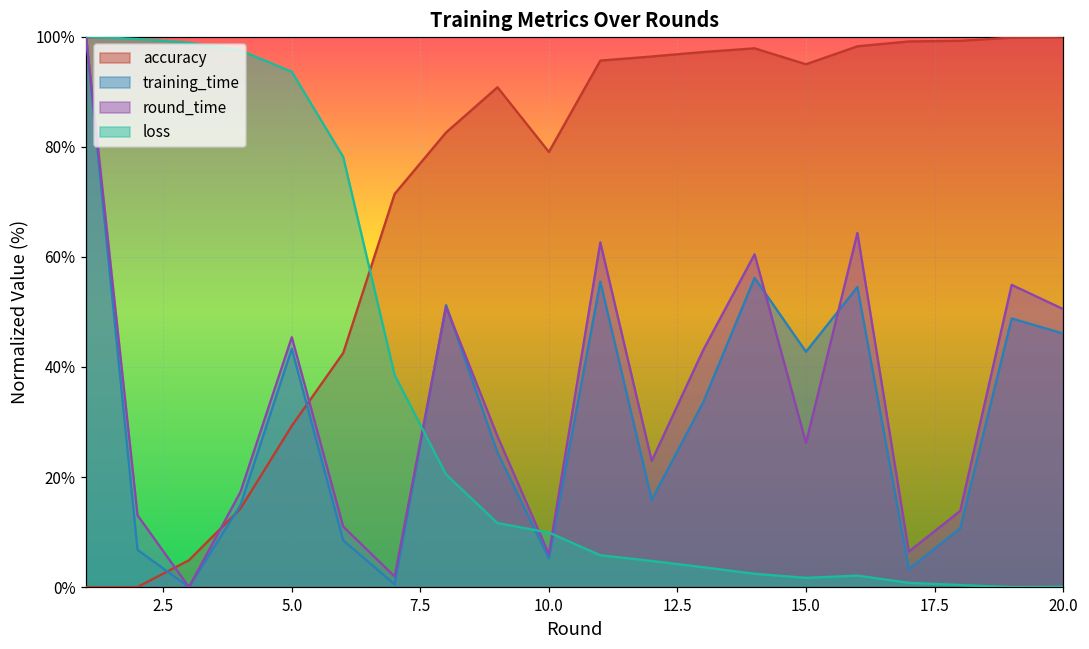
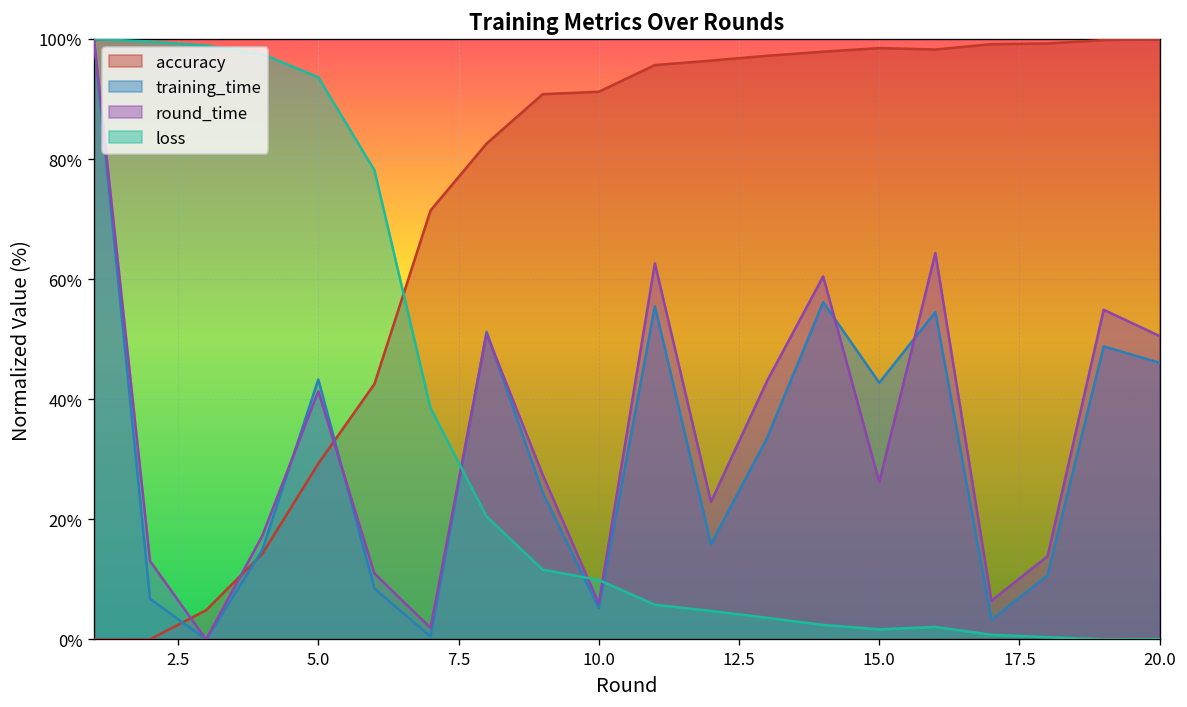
  {
    "accuracy": {
      "5.0": "29%",
-     "10.0": "79%",
-     "15.0": "95%",
+     "10.0": "91%",
+     "15.0": "98%",
      "20.0": "100%"
    },
    "round_time": {
-     "5.0": "45%",
+     "5.0": "41%",
      "10.0": "6%",
      "15.0": "26%",
      "20.0": "51%"
    }
  }
